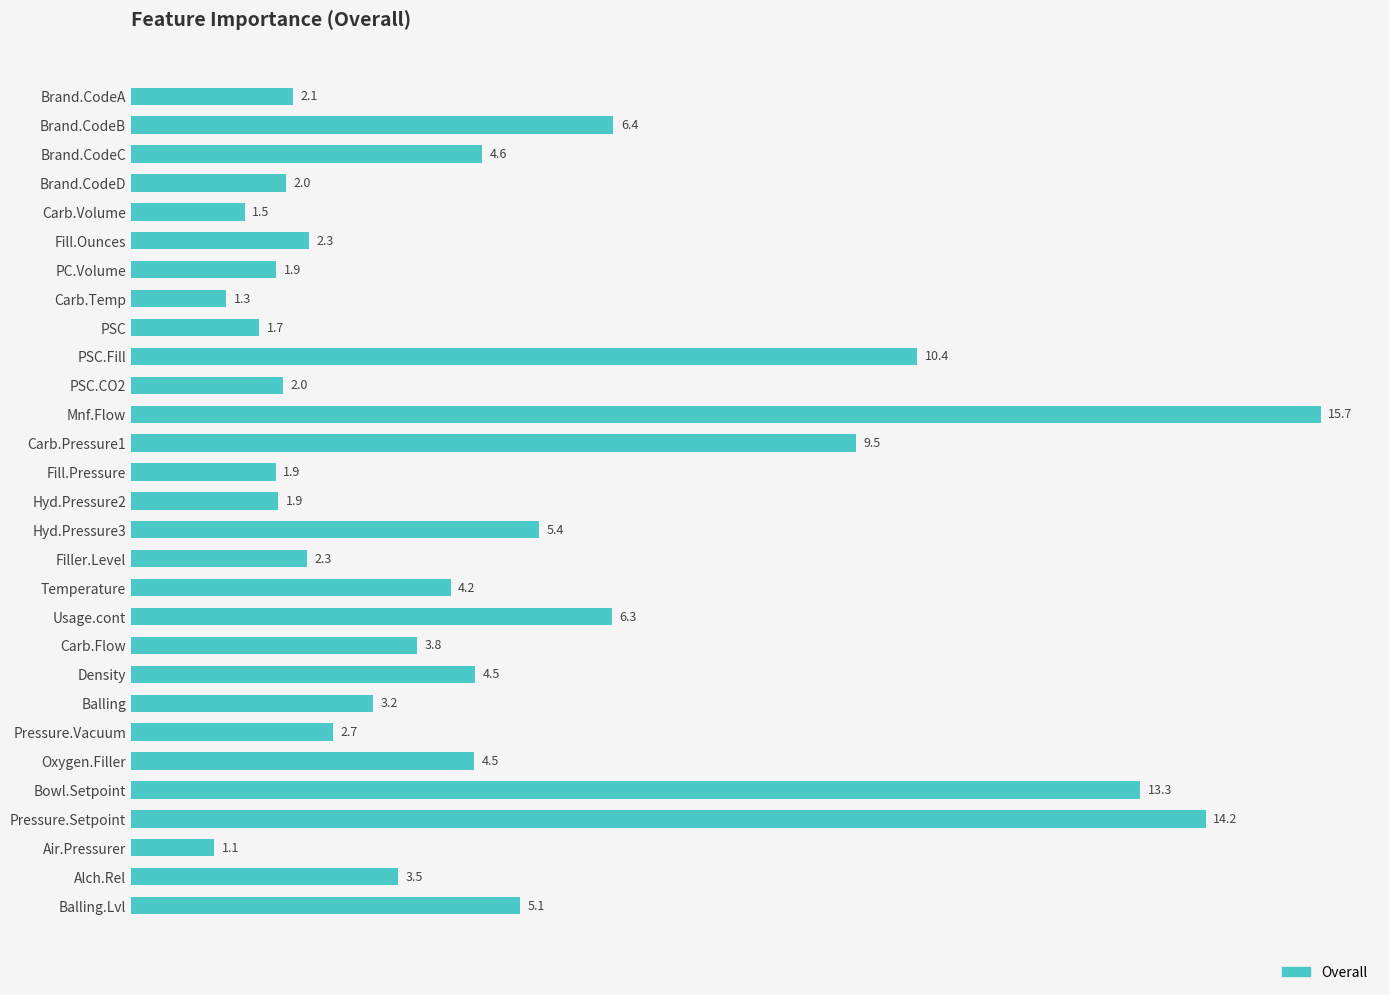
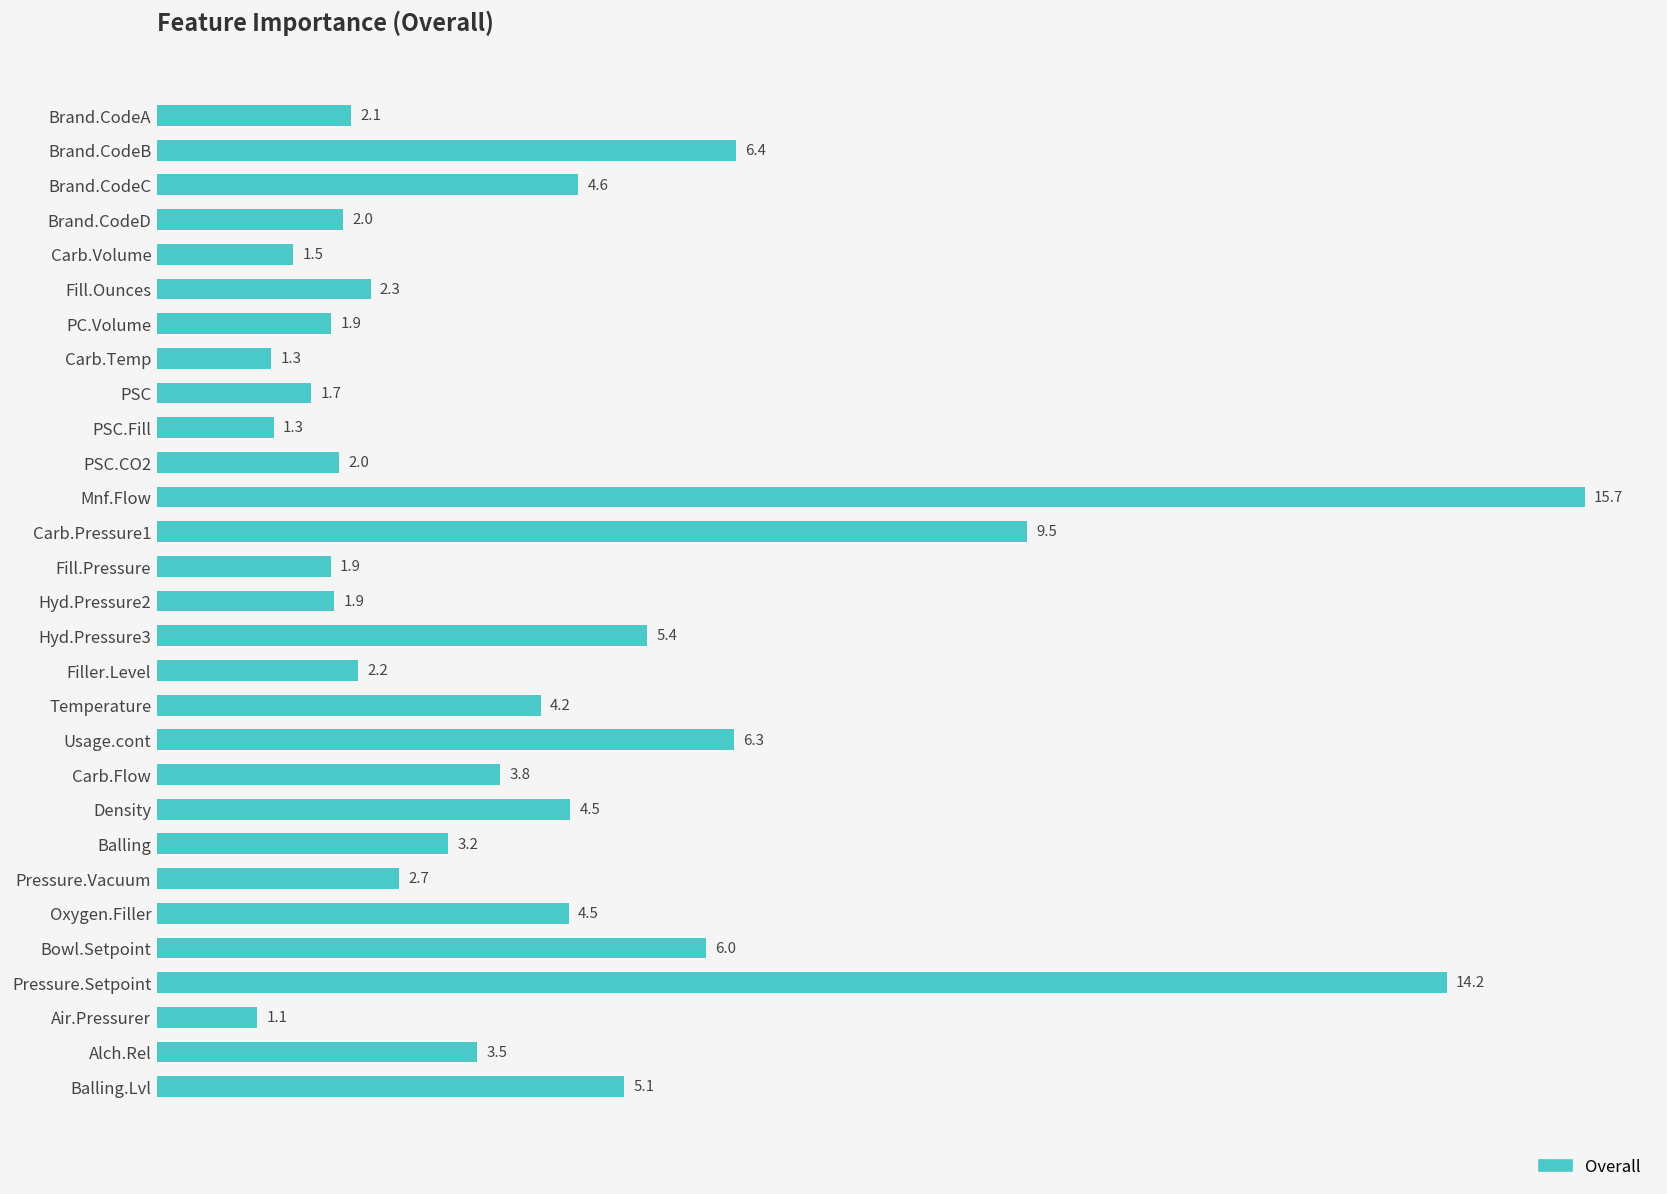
  {
    "Brand.CodeA": 2.1,
    "Brand.CodeB": 6.4,
    "Brand.CodeC": 4.6,
    "Brand.CodeD": 2.0,
    "Carb.Volume": 1.5,
    "Fill.Ounces": 2.3,
    "PC.Volume": 1.9,
    "Carb.Temp": 1.3,
    "PSC": 1.7,
-   "PSC.Fill": 10.4,
+   "PSC.Fill": 1.3,
    "PSC.CO2": 2.0,
    "Mnf.Flow": 15.7,
    "Carb.Pressure1": 9.5,
    "Fill.Pressure": 1.9,
    "Hyd.Pressure2": 1.9,
    "Hyd.Pressure3": 5.4,
-   "Filler.Level": 2.3,
+   "Filler.Level": 2.2,
    "Temperature": 4.2,
    "Usage.cont": 6.3,
    "Carb.Flow": 3.8,
    "Density": 4.5,
    "Balling": 3.2,
    "Pressure.Vacuum": 2.7,
    "Oxygen.Filler": 4.5,
-   "Bowl.Setpoint": 13.3,
+   "Bowl.Setpoint": 6.0,
    "Pressure.Setpoint": 14.2,
    "Air.Pressurer": 1.1,
    "Alch.Rel": 3.5,
    "Balling.Lvl": 5.1
  }
